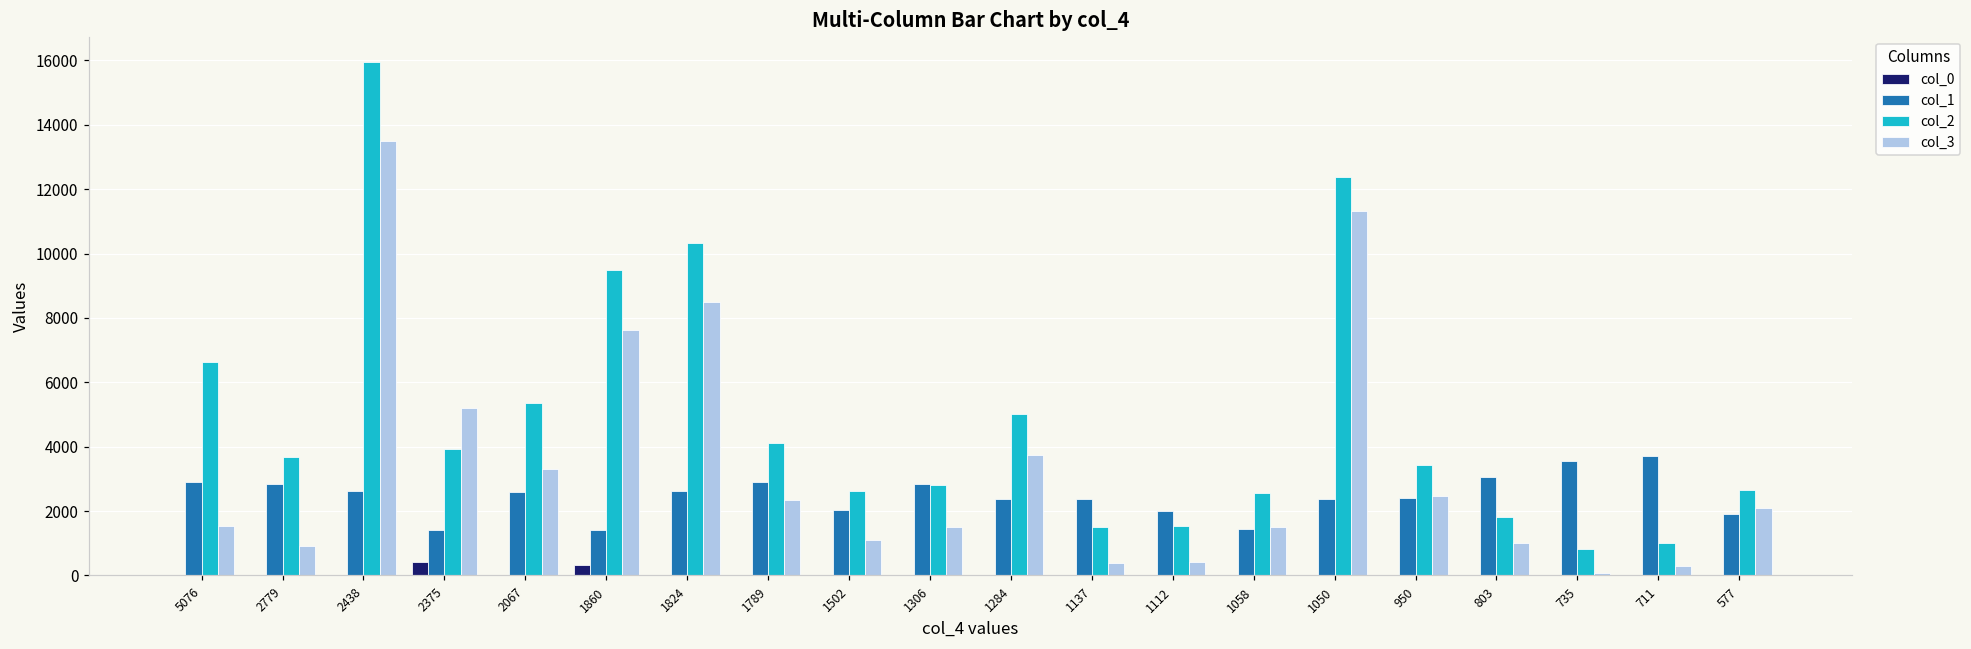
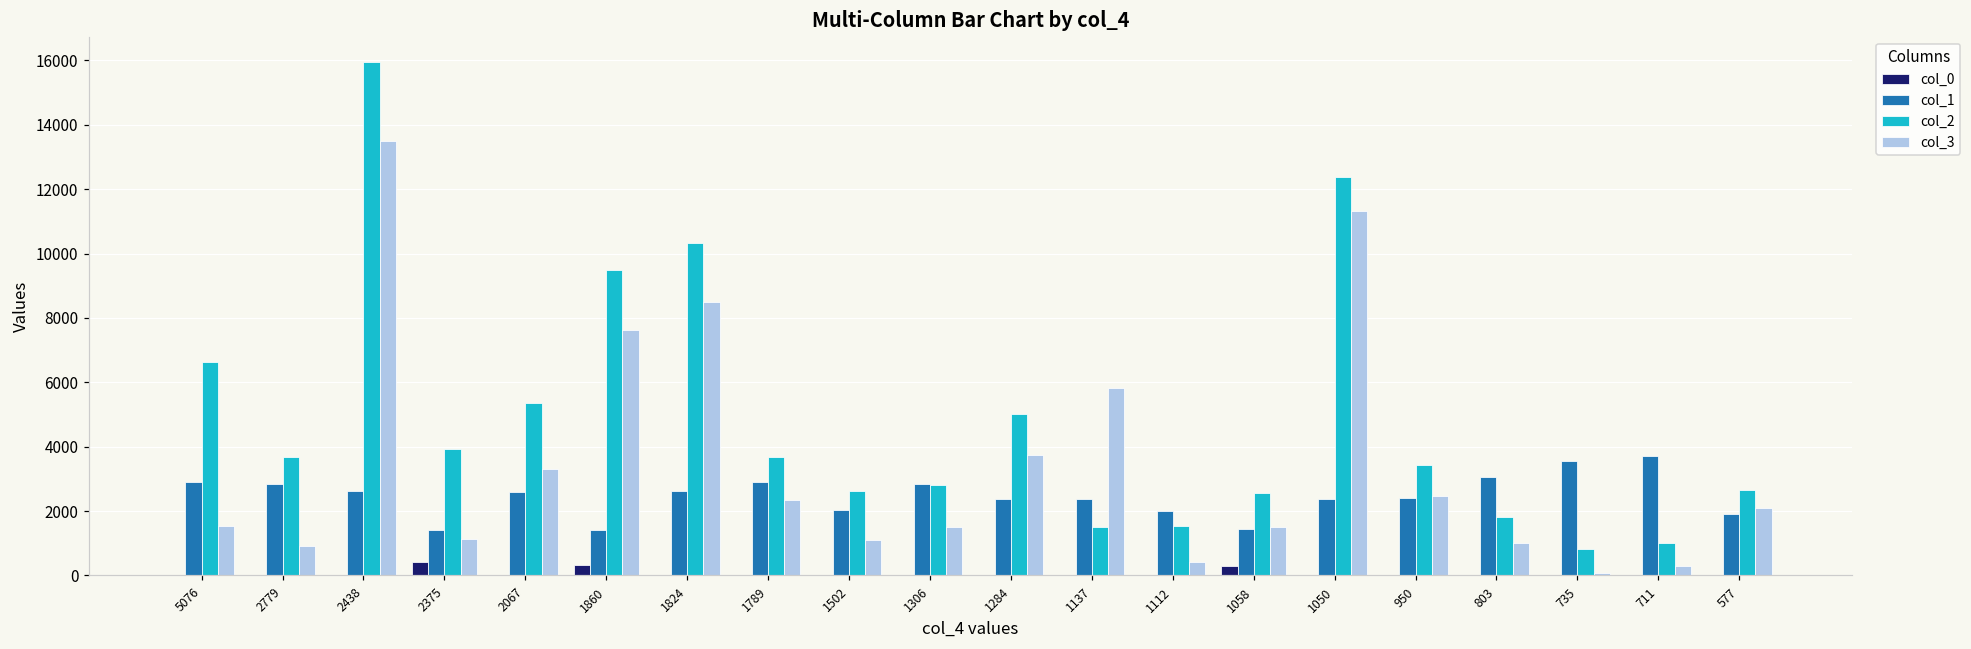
  {
    "col_0": {
      "2375": 400,
      "1860": 300,
-     "1058": 0
+     "1058": 300
    },
    "col_1": {
      "5076": 2900,
      "2779": 2900,
      "2438": 2600,
      "2375": 1400,
      "2067": 2600,
      "1860": 1400,
      "1824": 2600,
      "1789": 2900,
      "1502": 2000,
      "1306": 2800,
      "1284": 2400,
      "1137": 2400,
      "1112": 2000,
      "1058": 1400,
      "1050": 2400,
      "950": 2400,
      "803": 3000,
      "735": 3600,
      "711": 3700,
      "577": 1900
    },
    "col_2": {
      "5076": 6600,
      "2779": 3700,
      "2438": 15900,
      "2375": 3900,
      "2067": 5400,
      "1860": 9500,
      "1824": 10300,
-     "1789": 4100,
+     "1789": 3700,
      "1502": 2600,
      "1306": 2800,
      "1284": 5000,
      "1137": 1500,
      "1112": 1500,
      "1058": 2600,
      "1050": 12400,
      "950": 3400,
      "803": 1800,
      "735": 800,
      "711": 1000,
      "577": 2700
    },
    "col_3": {
      "5076": 1500,
      "2779": 900,
      "2438": 13500,
-     "2375": 5200,
+     "2375": 1100,
      "2067": 3300,
      "1860": 7600,
      "1824": 8500,
      "1789": 2300,
      "1502": 1100,
      "1306": 1500,
      "1284": 3700,
-     "1137": 400,
+     "1137": 5800,
      "1112": 400,
      "1058": 1500,
      "1050": 11300,
      "950": 2500,
      "803": 1000,
      "711": 300,
      "577": 2100
    }
  }
